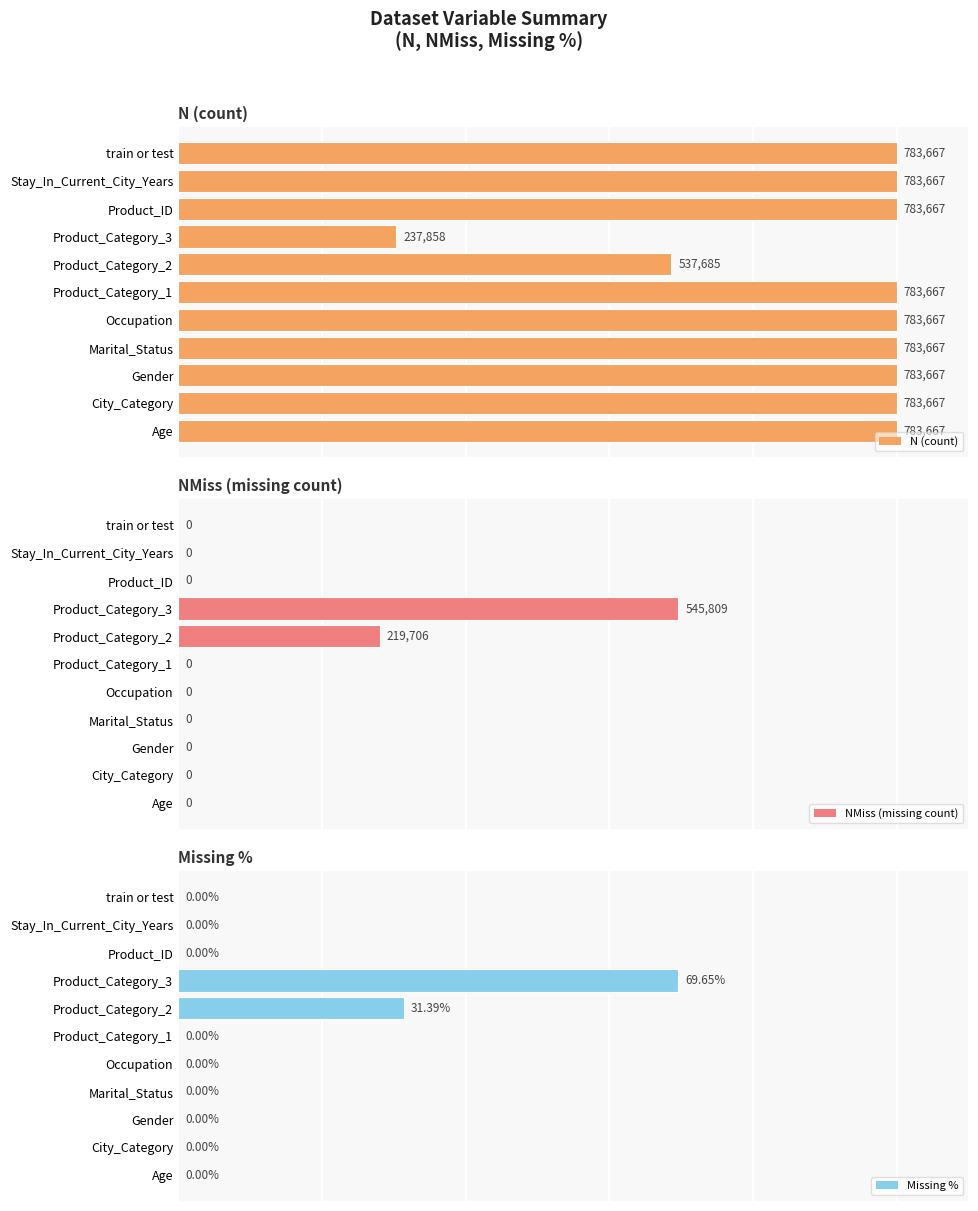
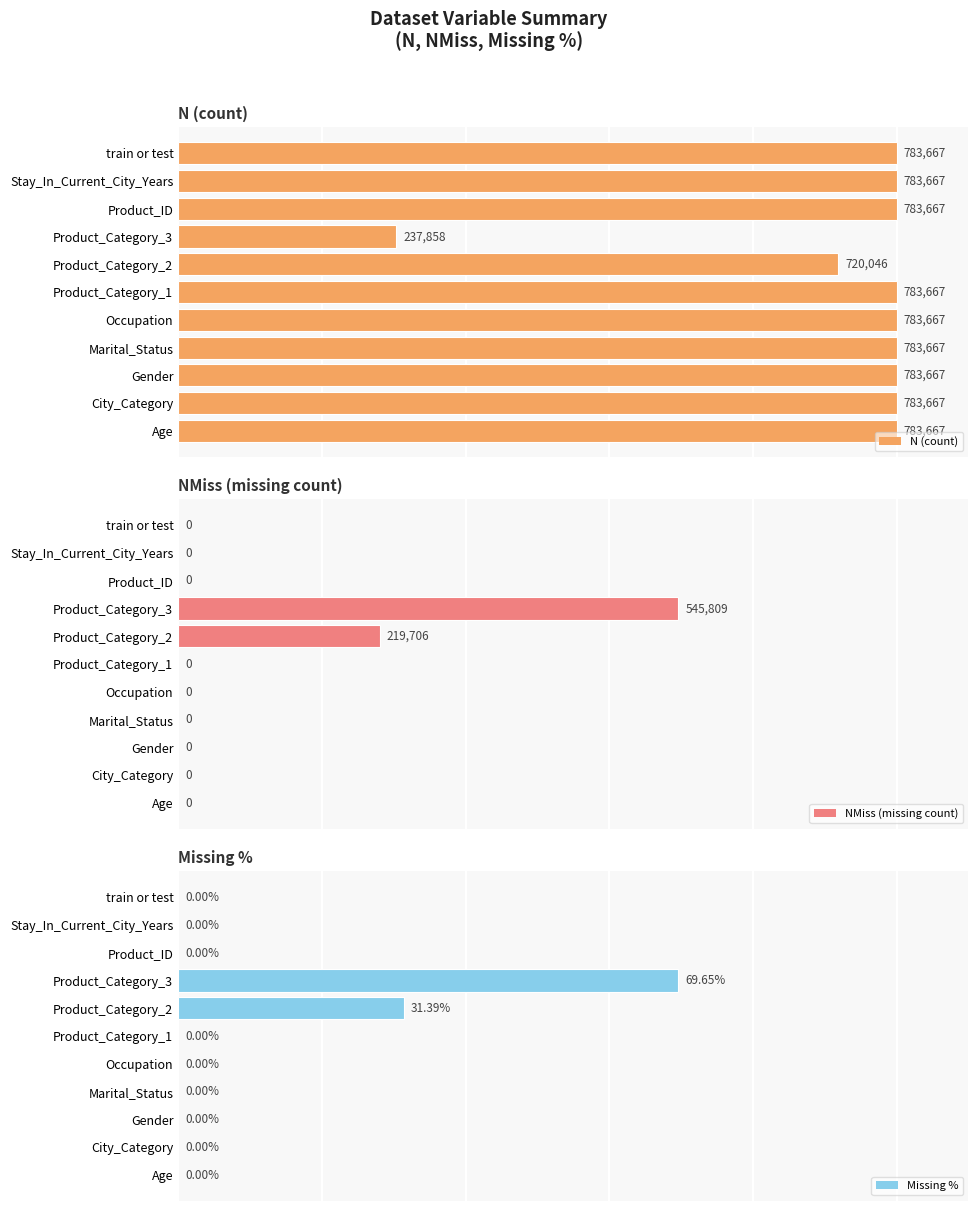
  {
    "N (count)": {
-     "Product_Category_2": "537,685"
+     "Product_Category_2": "720,046"
    },
    "NMiss (missing count)": {
      "train or test": "0",
      "Stay_In_Current_City_Years": "0",
      "Product_ID": "0",
      "Product_Category_1": "0",
      "Occupation": "0",
      "Marital_Status": "0",
      "Gender": "0",
      "City_Category": "0",
      "Age": "0"
    },
    "Missing %": {
      "train or test": "0.00%",
      "Stay_In_Current_City_Years": "0.00%",
      "Product_ID": "0.00%",
      "Product_Category_3": "69.65%",
      "Product_Category_2": "31.39%",
      "Product_Category_1": "0.00%",
      "Occupation": "0.00%",
      "Marital_Status": "0.00%",
      "Gender": "0.00%",
      "City_Category": "0.00%",
      "Age": "0.00%"
    }
  }
